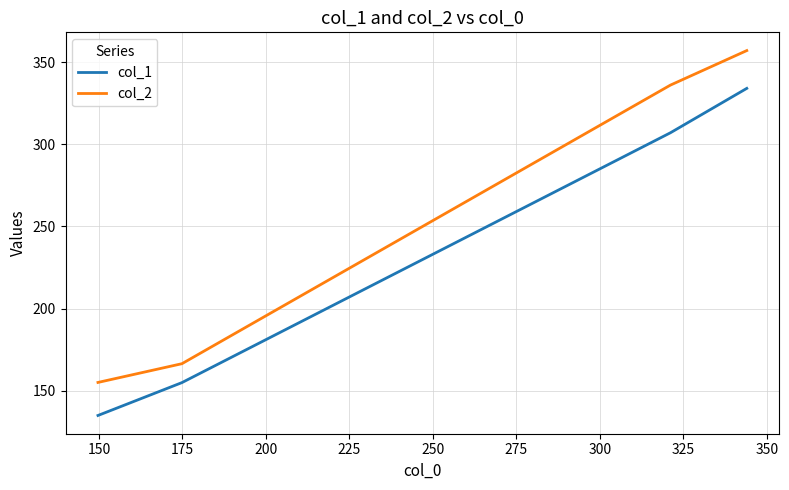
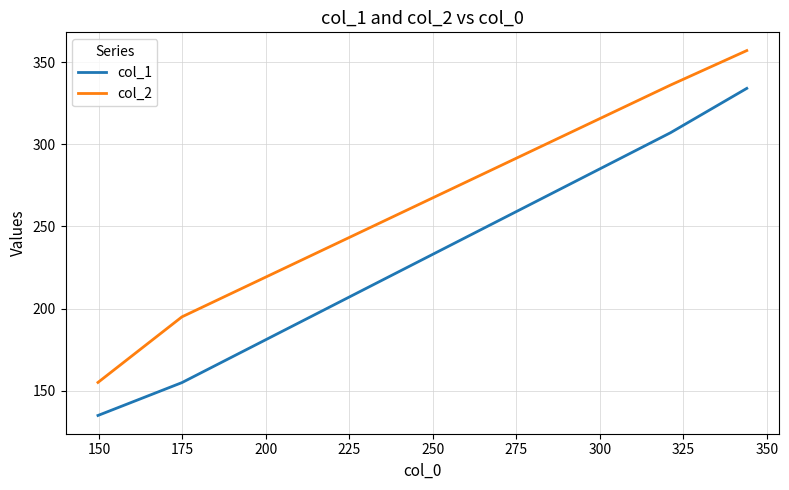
  {
    "col_1": {
      "150": 135,
      "175": 155
    },
    "col_2": {
      "150": 155,
-     "175": 167
+     "175": 195
    }
  }
